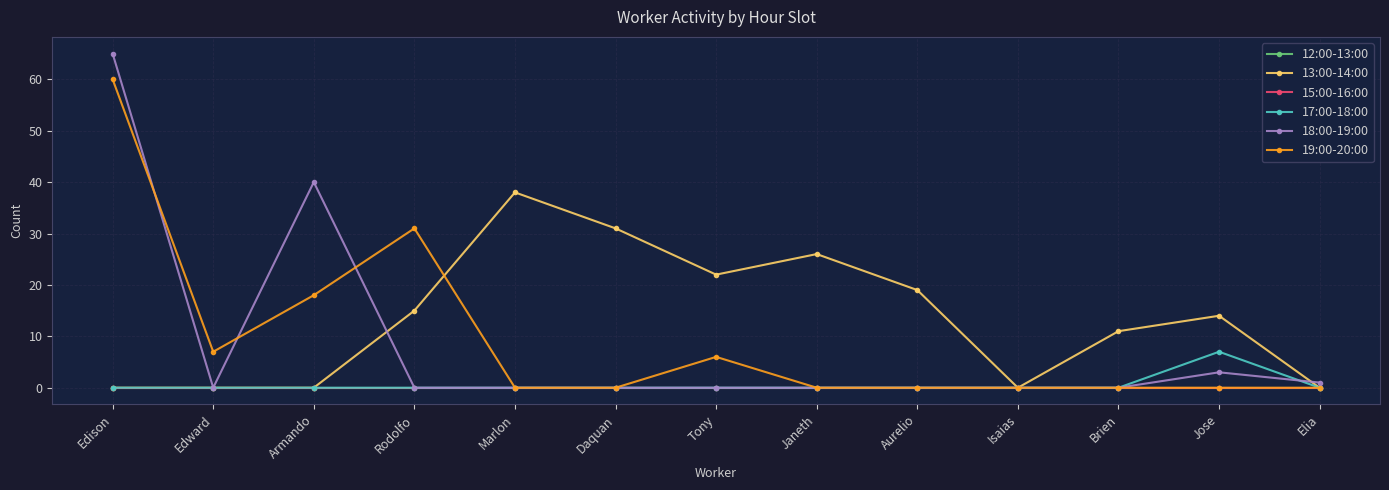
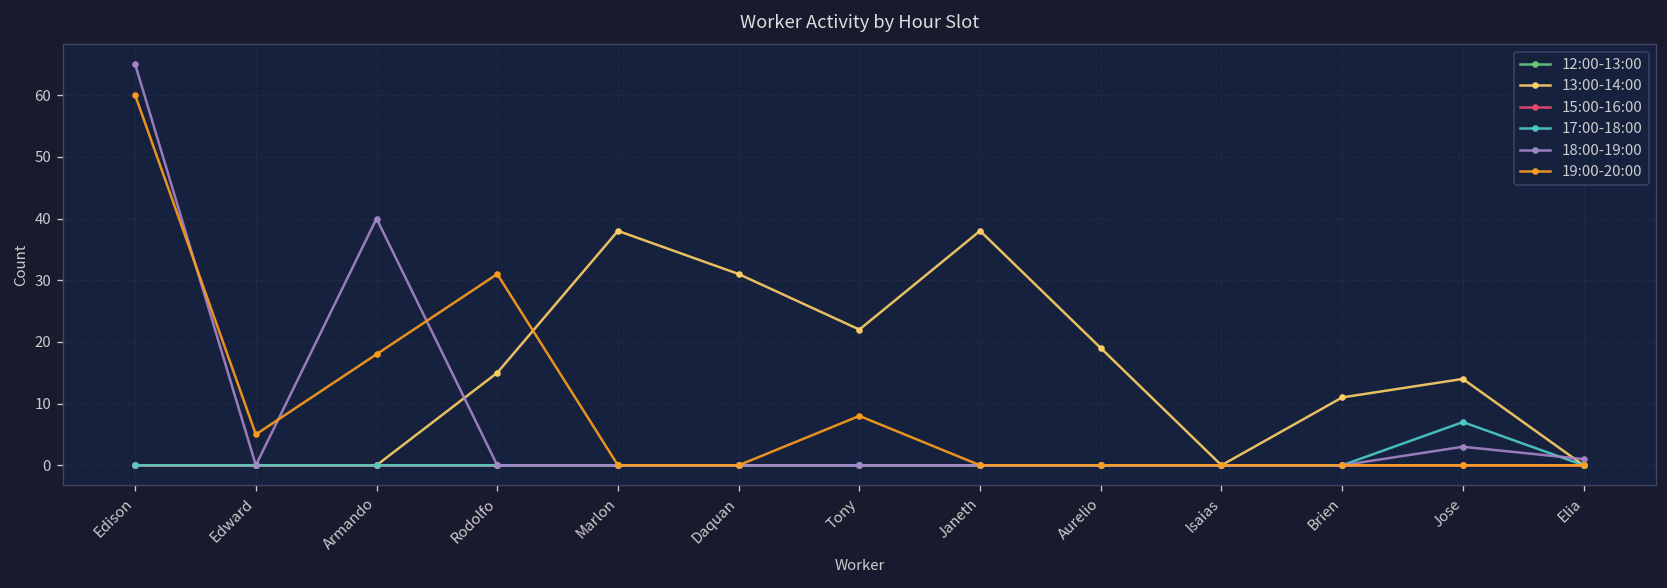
  {
    "13:00-14:00": {
      "Rodolfo": 15,
      "Marlon": 38,
      "Daquan": 31,
      "Tony": 22,
-     "Janeth": 26,
+     "Janeth": 38,
      "Aurelio": 19,
      "Brien": 11,
      "Jose": 14
    },
    "17:00-18:00": {
      "Jose": 7
    },
    "18:00-19:00": {
      "Edison": 65,
      "Armando": 40,
      "Jose": 3,
      "Elia": 1
    },
    "19:00-20:00": {
      "Edison": 60,
-     "Edward": 7,
+     "Edward": 5,
      "Armando": 18,
      "Rodolfo": 31,
-     "Tony": 6
+     "Tony": 8
    }
  }
